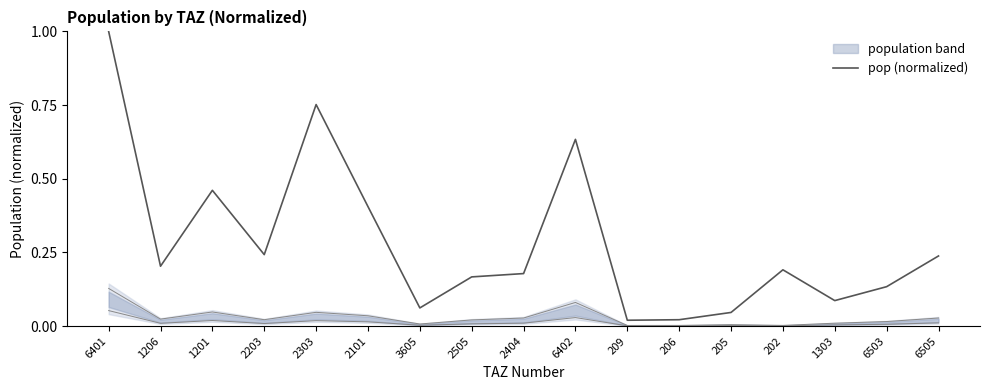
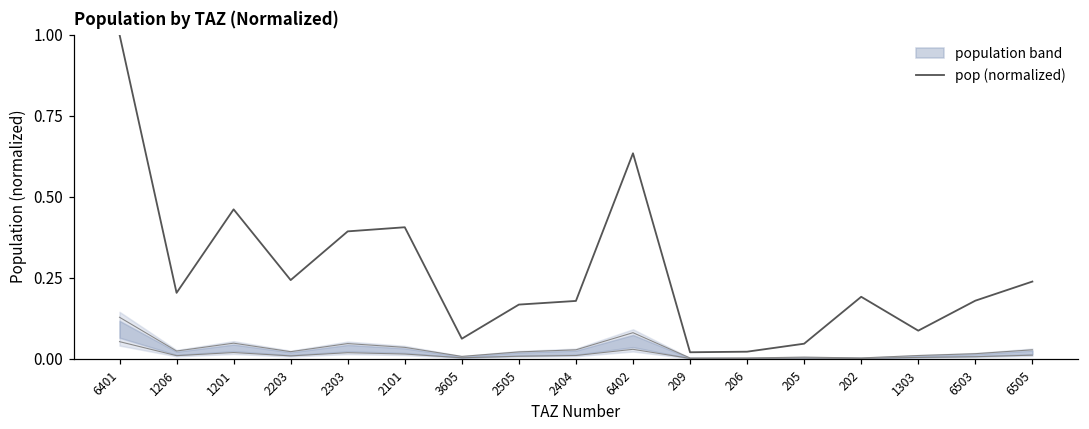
  {
    "pop (normalized)": {
      "6401": 1.00,
      "1206": 0.20,
      "1201": 0.46,
      "2203": 0.24,
-     "2303": 0.75,
+     "2303": 0.39,
      "2101": 0.41,
      "3605": 0.06,
      "2505": 0.17,
      "2404": 0.18,
      "6402": 0.63,
      "209": 0.02,
      "206": 0.02,
      "205": 0.05,
      "202": 0.19,
      "1303": 0.09,
-     "6503": 0.13,
+     "6503": 0.18,
      "6505": 0.24
    }
  }
